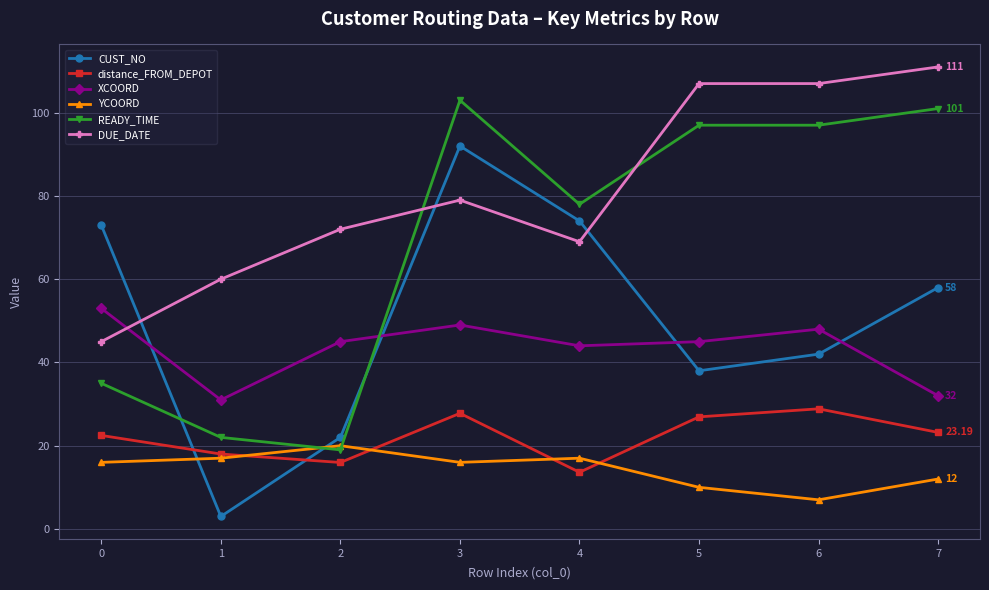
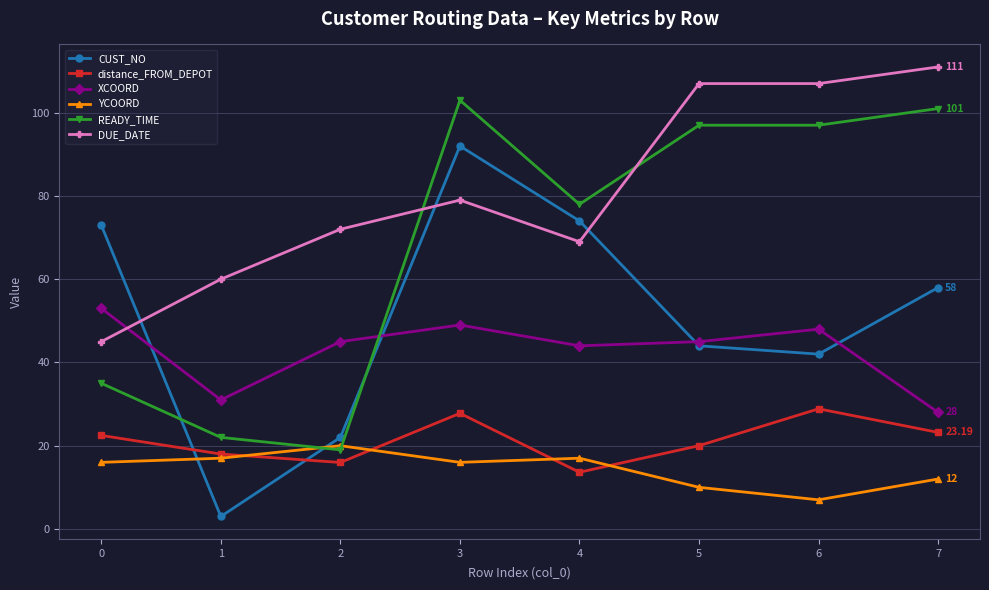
  {
    "CUST_NO": {
      "0": 73,
      "1": 3,
      "2": 22,
      "3": 92,
      "4": 74,
-     "5": 38,
+     "5": 44,
      "6": 42
    },
    "distance_FROM_DEPOT": {
      "0": 22,
      "1": 18,
      "2": 16,
      "3": 28,
      "4": 14,
-     "5": 27,
+     "5": 20,
      "6": 29
    },
    "XCOORD": {
-     "7": 32
+     "7": 28
    },
    "YCOORD": {
      "7": 12
    },
    "READY_TIME": {
      "7": 101
    },
    "DUE_DATE": {
      "7": 111
    }
  }
